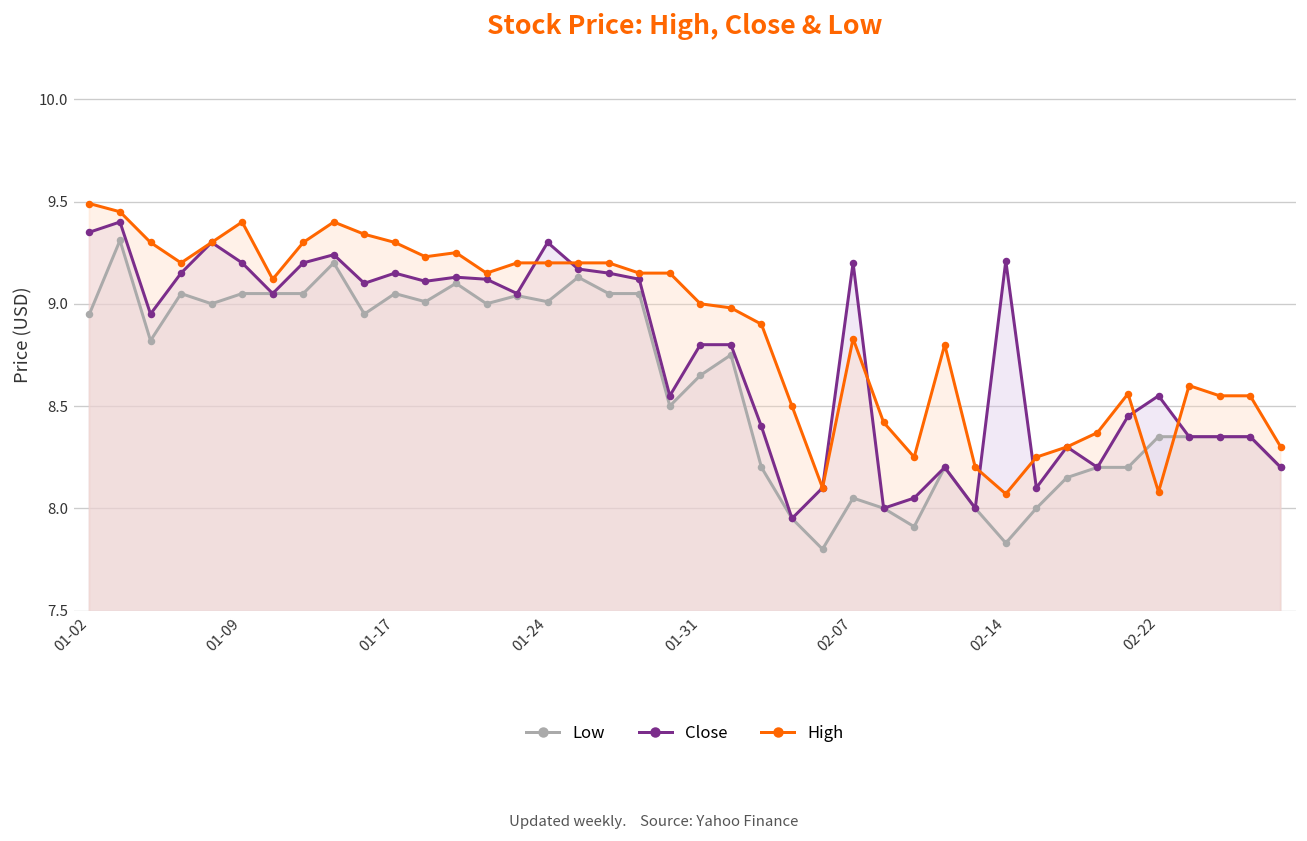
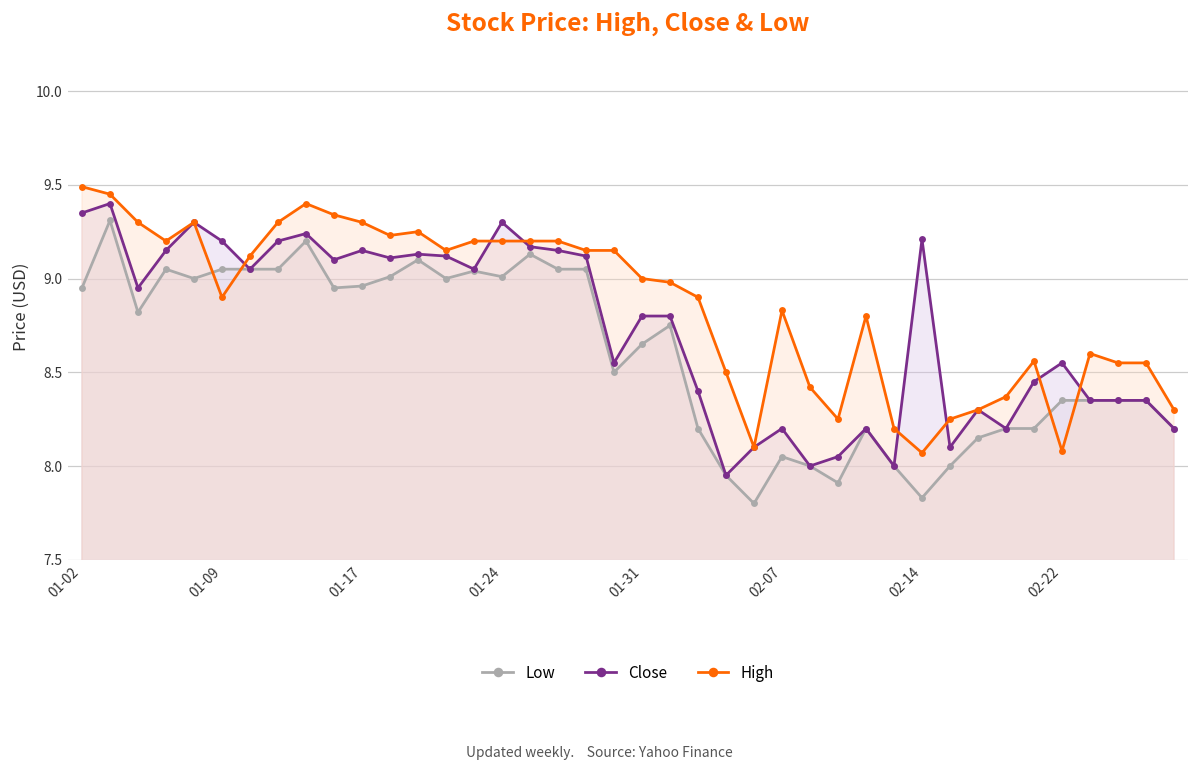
  {
    "Low": {
      "01-02": 8.95,
      "01-09": 9.05,
-     "01-17": 9.05,
+     "01-17": 8.96,
      "01-24": 9.01,
      "01-31": 8.65,
      "02-07": 8.05,
      "02-14": 7.83,
      "02-22": 8.35
    },
    "Close": {
      "01-02": 9.35,
      "01-09": 9.2,
      "01-17": 9.15,
      "01-24": 9.3,
      "01-31": 8.8,
-     "02-07": 9.2,
+     "02-07": 8.2,
      "02-14": 9.2,
      "02-22": 8.55
    },
    "High": {
      "01-02": 9.5,
-     "01-09": 9.4,
+     "01-09": 8.9,
      "01-17": 9.3,
      "01-24": 9.2,
      "01-31": 9.0,
      "02-07": 8.83,
      "02-14": 8.07,
      "02-22": 8.08
    }
  }
